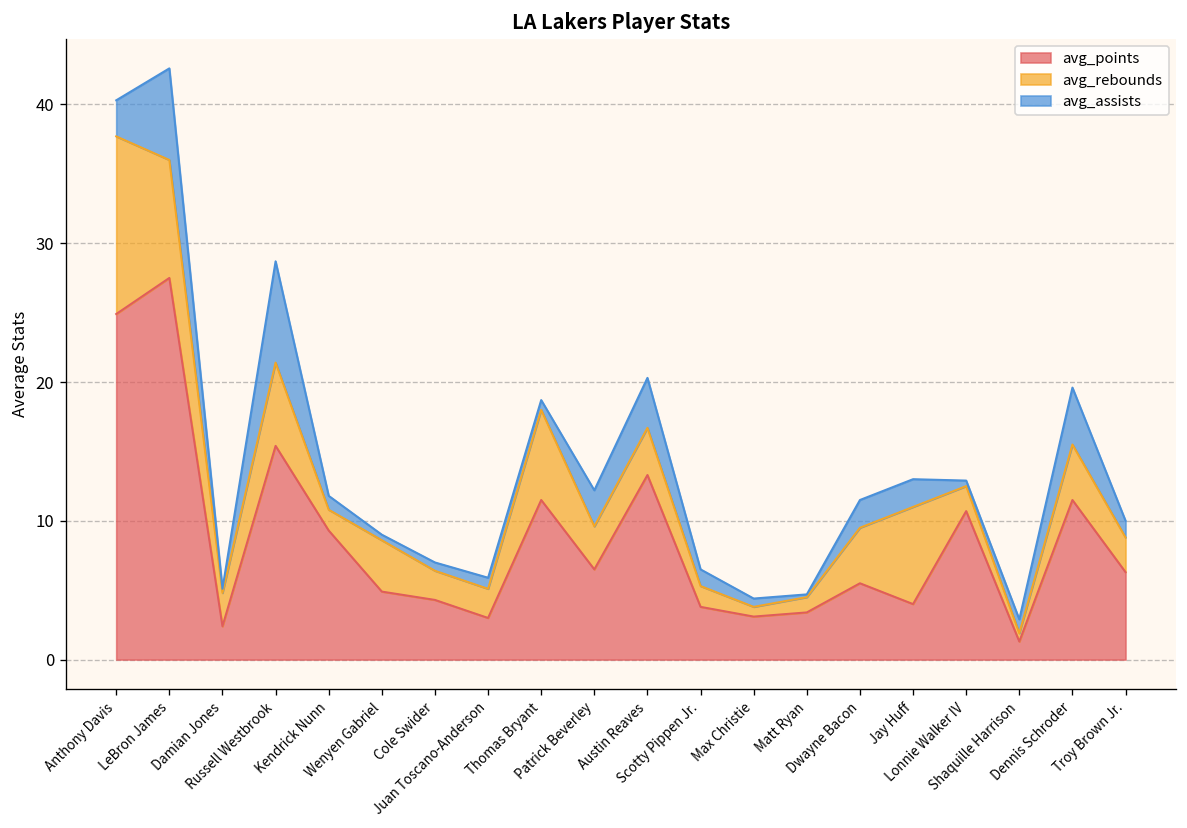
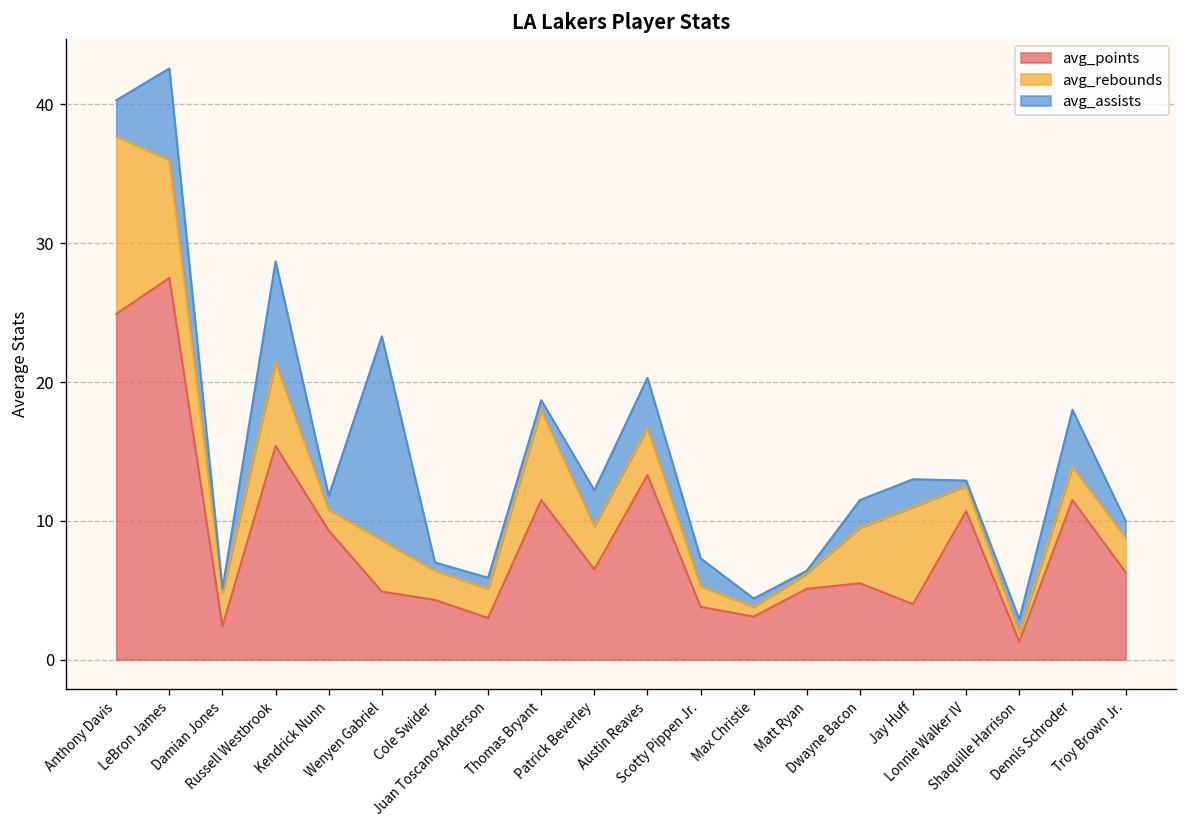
  {
    "avg_points": {
      "Anthony Davis": 24.9,
      "LeBron James": 27.5,
      "Damian Jones": 2.4,
      "Russell Westbrook": 15.4,
      "Kendrick Nunn": 9.3,
      "Wenyen Gabriel": 4.9,
      "Cole Swider": 4.3,
      "Juan Toscano-Anderson": 3.0,
      "Thomas Bryant": 11.5,
      "Patrick Beverley": 6.5,
      "Austin Reaves": 13.3,
      "Scotty Pippen Jr.": 3.8,
      "Max Christie": 3.1,
-     "Matt Ryan": 3.4,
+     "Matt Ryan": 5.1,
      "Dwayne Bacon": 5.5,
      "Jay Huff": 4.0,
      "Lonnie Walker IV": 10.7,
      "Shaquille Harrison": 1.3,
      "Dennis Schroder": 11.5,
      "Troy Brown Jr.": 6.3
    },
    "avg_rebounds": {
      "Anthony Davis": 12.8,
      "LeBron James": 8.5,
      "Damian Jones": 2.4,
      "Russell Westbrook": 6.0,
      "Kendrick Nunn": 1.5,
      "Wenyen Gabriel": 3.7,
      "Cole Swider": 2.1,
      "Juan Toscano-Anderson": 2.1,
      "Thomas Bryant": 6.5,
      "Patrick Beverley": 3.1,
      "Austin Reaves": 3.4,
      "Scotty Pippen Jr.": 1.5,
      "Max Christie": 0.7,
      "Dwayne Bacon": 4.0,
      "Jay Huff": 7.0,
      "Lonnie Walker IV": 1.8,
      "Shaquille Harrison": 0.6,
-     "Dennis Schroder": 4.0,
+     "Dennis Schroder": 2.4,
      "Troy Brown Jr.": 2.5
    },
    "avg_assists": {
      "Anthony Davis": 2.6,
      "LeBron James": 6.6,
      "Damian Jones": 0.3,
      "Russell Westbrook": 7.3,
      "Kendrick Nunn": 1.0,
-     "Wenyen Gabriel": 0.4,
+     "Wenyen Gabriel": 14.7,
      "Cole Swider": 0.6,
      "Juan Toscano-Anderson": 0.8,
      "Thomas Bryant": 0.7,
      "Patrick Beverley": 2.6,
      "Austin Reaves": 3.6,
-     "Scotty Pippen Jr.": 1.2,
+     "Scotty Pippen Jr.": 2.0,
      "Max Christie": 0.6,
      "Dwayne Bacon": 2.0,
      "Jay Huff": 2.0,
      "Lonnie Walker IV": 0.4,
      "Shaquille Harrison": 1.0,
      "Dennis Schroder": 4.1,
      "Troy Brown Jr.": 1.2
    }
  }
